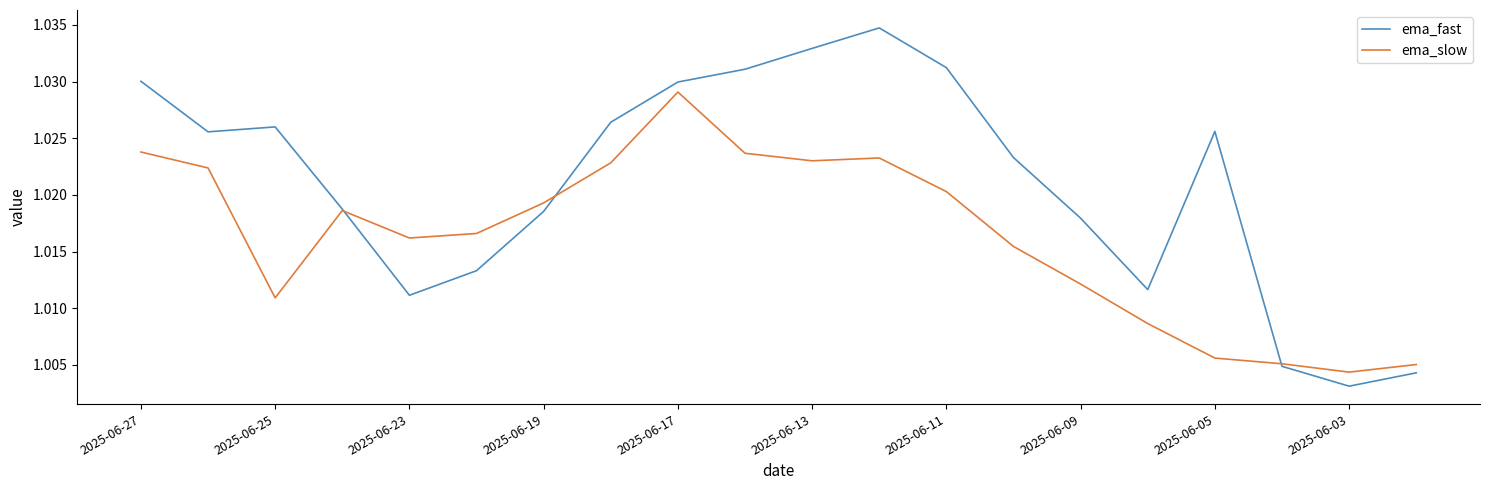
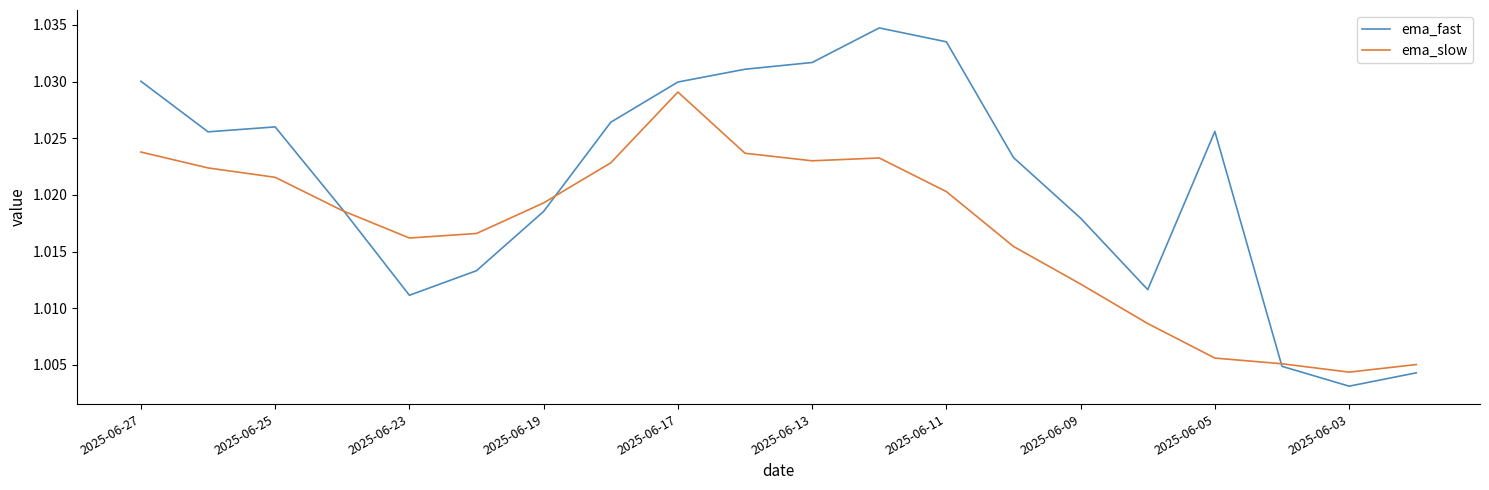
  {
    "ema_fast": {
      "2025-06-27": 1.0300,
      "2025-06-25": 1.0260,
      "2025-06-23": 1.0111,
      "2025-06-19": 1.0185,
      "2025-06-17": 1.0300,
-     "2025-06-13": 1.0329,
-     "2025-06-11": 1.0312,
+     "2025-06-13": 1.0317,
+     "2025-06-11": 1.0335,
      "2025-06-09": 1.0179,
      "2025-06-05": 1.0256,
      "2025-06-03": 1.0031
    },
    "ema_slow": {
      "2025-06-27": 1.0238,
-     "2025-06-25": 1.0109,
+     "2025-06-25": 1.0215,
      "2025-06-23": 1.0162,
      "2025-06-19": 1.0193,
      "2025-06-17": 1.0291,
      "2025-06-13": 1.0230,
      "2025-06-11": 1.0203,
      "2025-06-09": 1.0121,
      "2025-06-05": 1.0056,
      "2025-06-03": 1.0044
    }
  }
